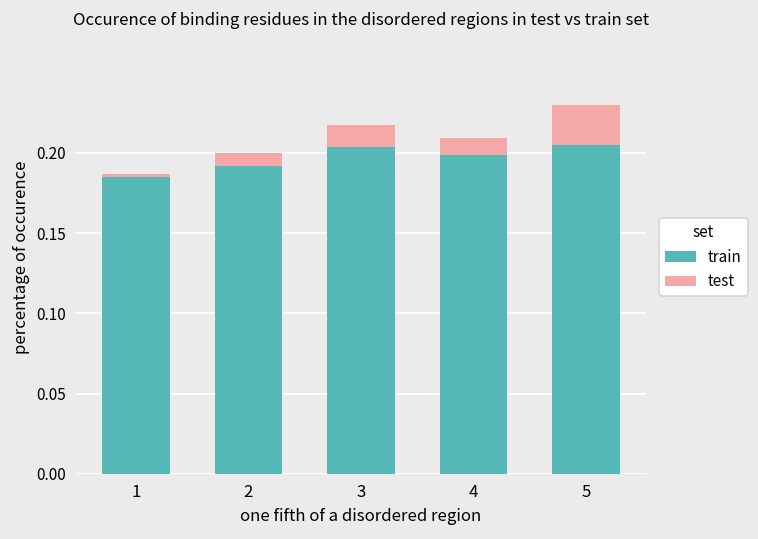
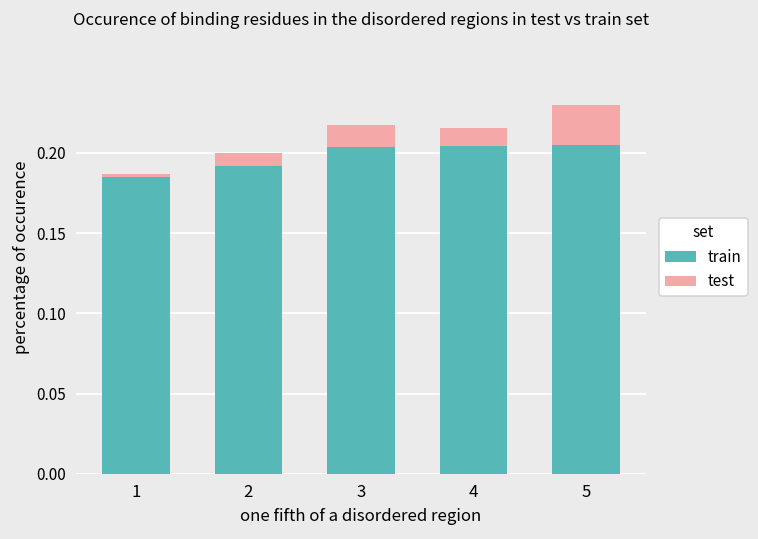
  {
    "train": {
      "1": 0.185,
      "2": 0.192,
      "3": 0.204,
-     "4": 0.199,
+     "4": 0.204,
      "5": 0.205
    },
    "test": {
      "1": 0.002,
      "2": 0.009,
      "3": 0.014,
      "4": 0.011,
      "5": 0.025
    }
  }
